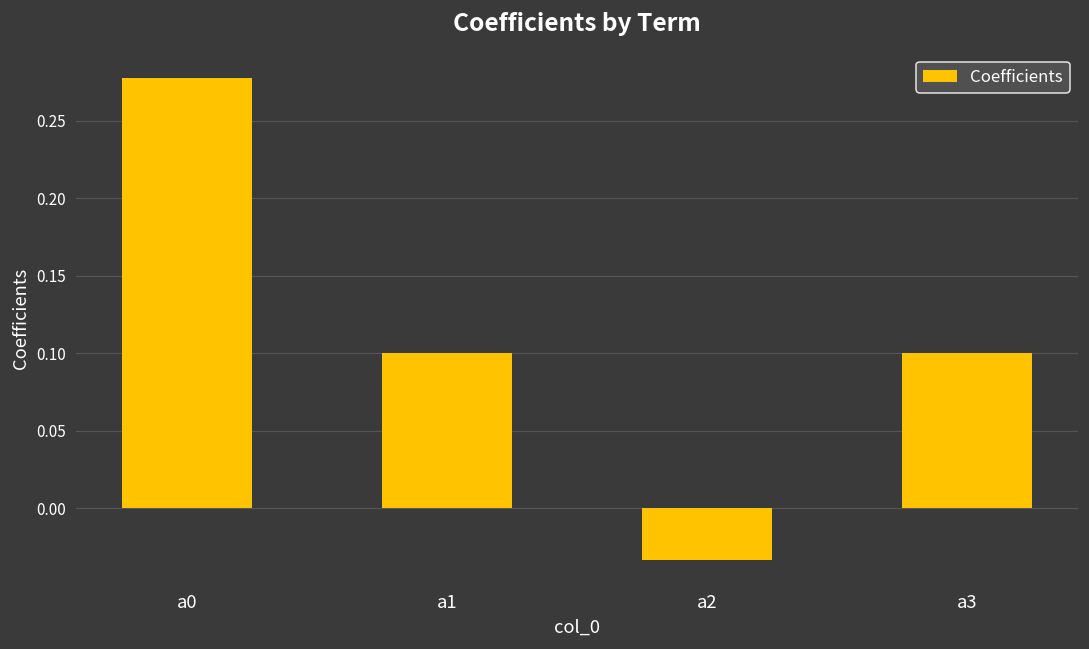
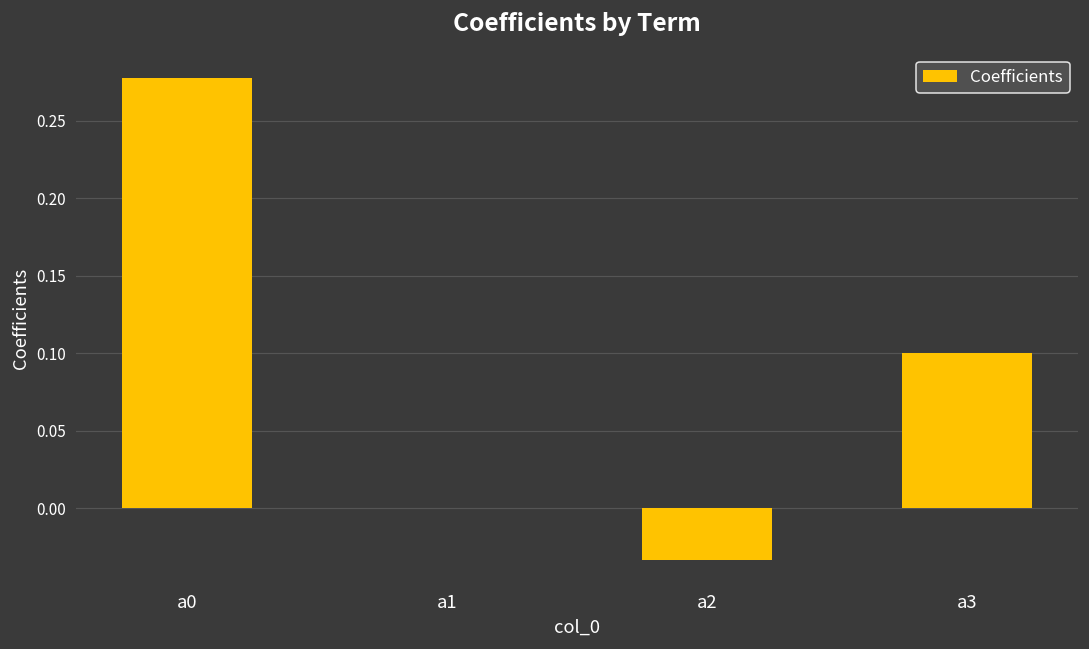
  {
    "a0": 0.278,
-   "a1": 0.1,
+   "a1": 0.0,
    "a2": -0.033,
    "a3": 0.1
  }
